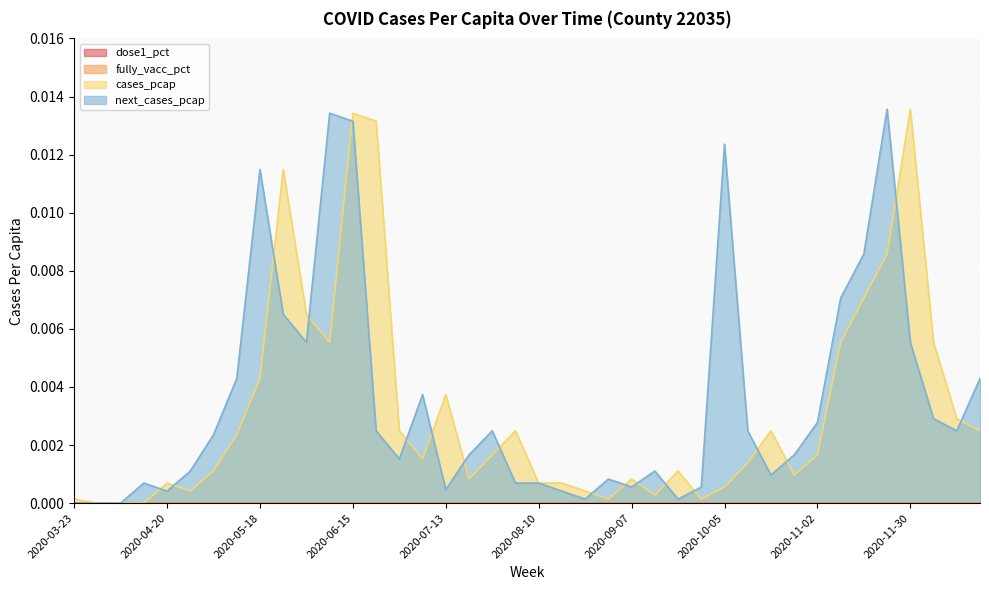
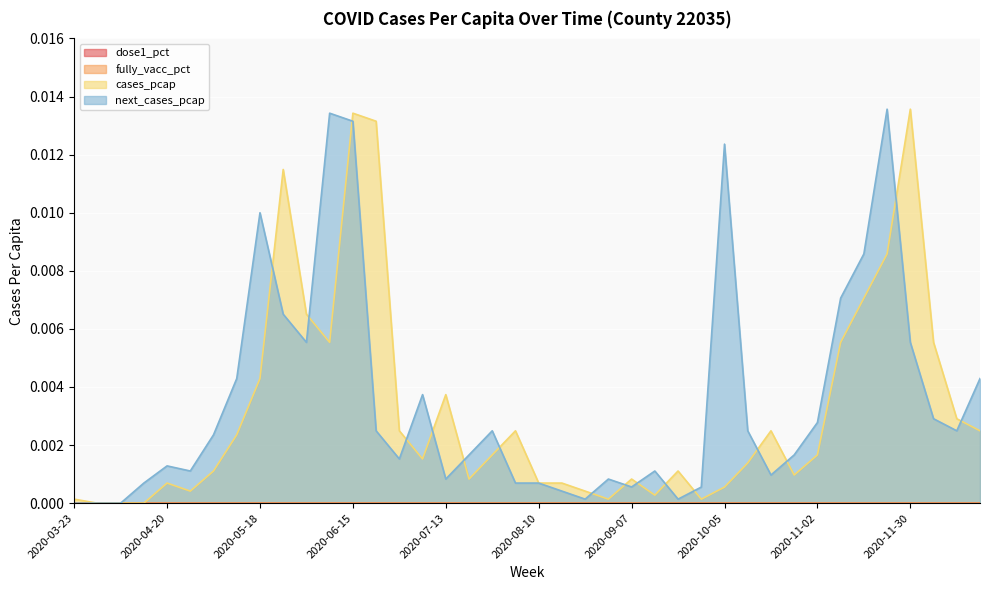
  {
    "next_cases_pcap": {
-     "2020-04-20": 0.0004,
-     "2020-05-18": 0.0115,
+     "2020-04-20": 0.0013,
+     "2020-05-18": 0.0100,
      "2020-06-15": 0.0131,
-     "2020-07-13": 0.0005,
+     "2020-07-13": 0.0008,
      "2020-09-07": 0.0006,
      "2020-10-05": 0.0124,
      "2020-11-02": 0.0028,
      "2020-11-30": 0.0055
    }
  }
